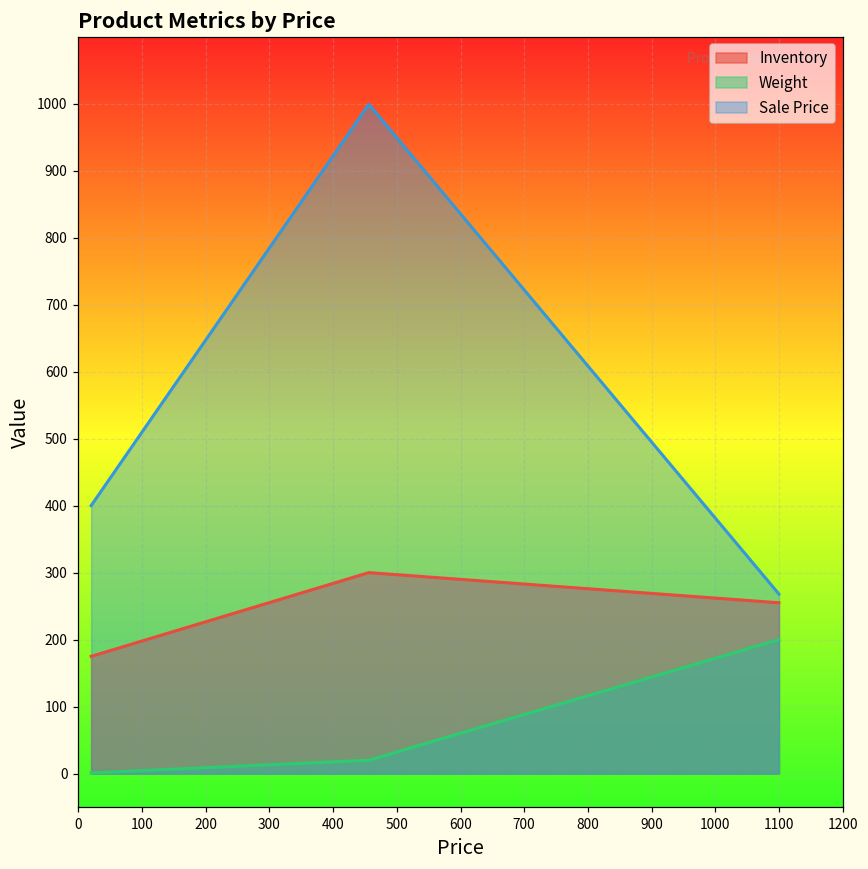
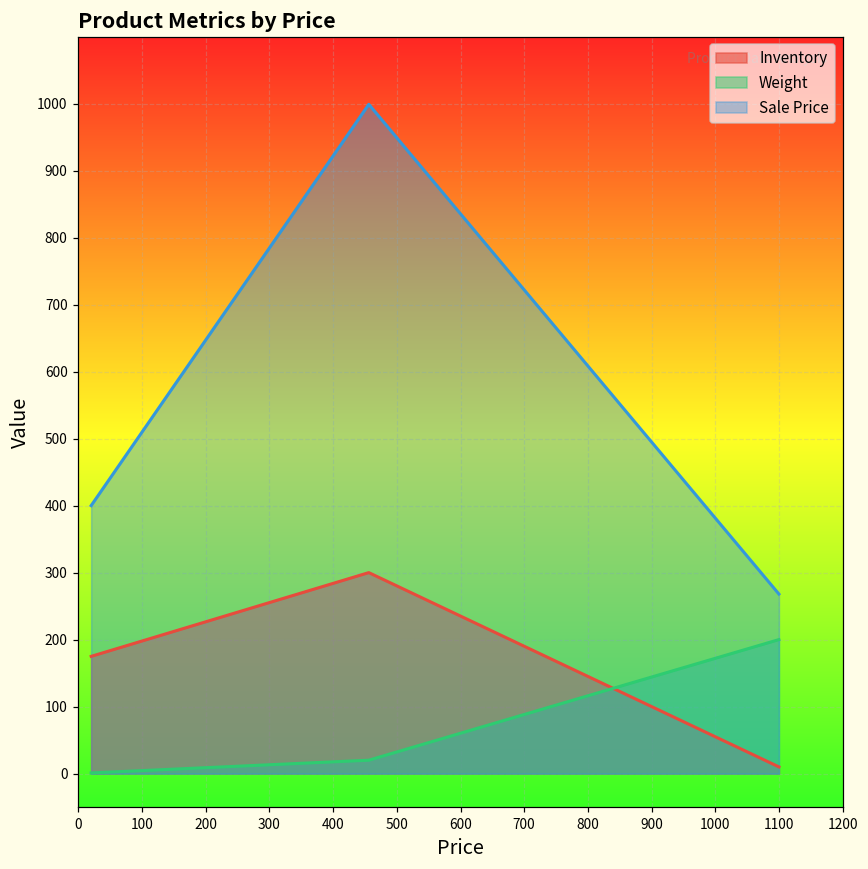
  {
    "Inventory": {
-     "1100": 260
+     "1100": 10
    },
    "Weight": {
      "1100": 200
    },
    "Sale Price": {
      "1100": 270
    }
  }
